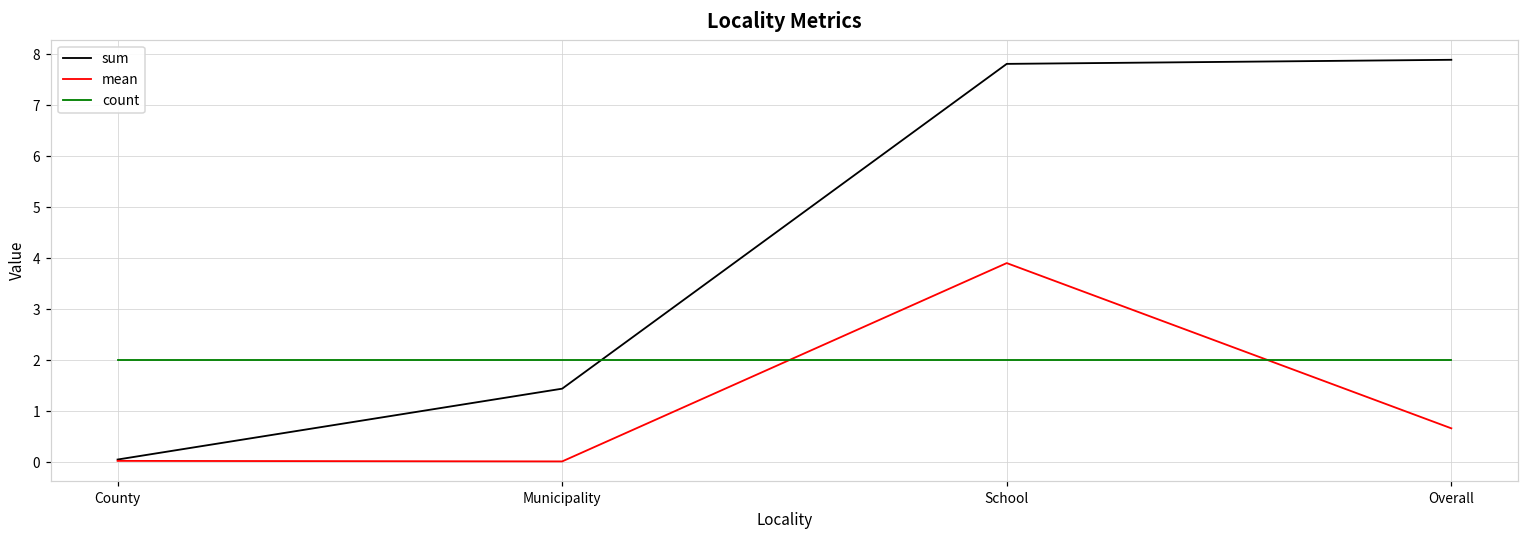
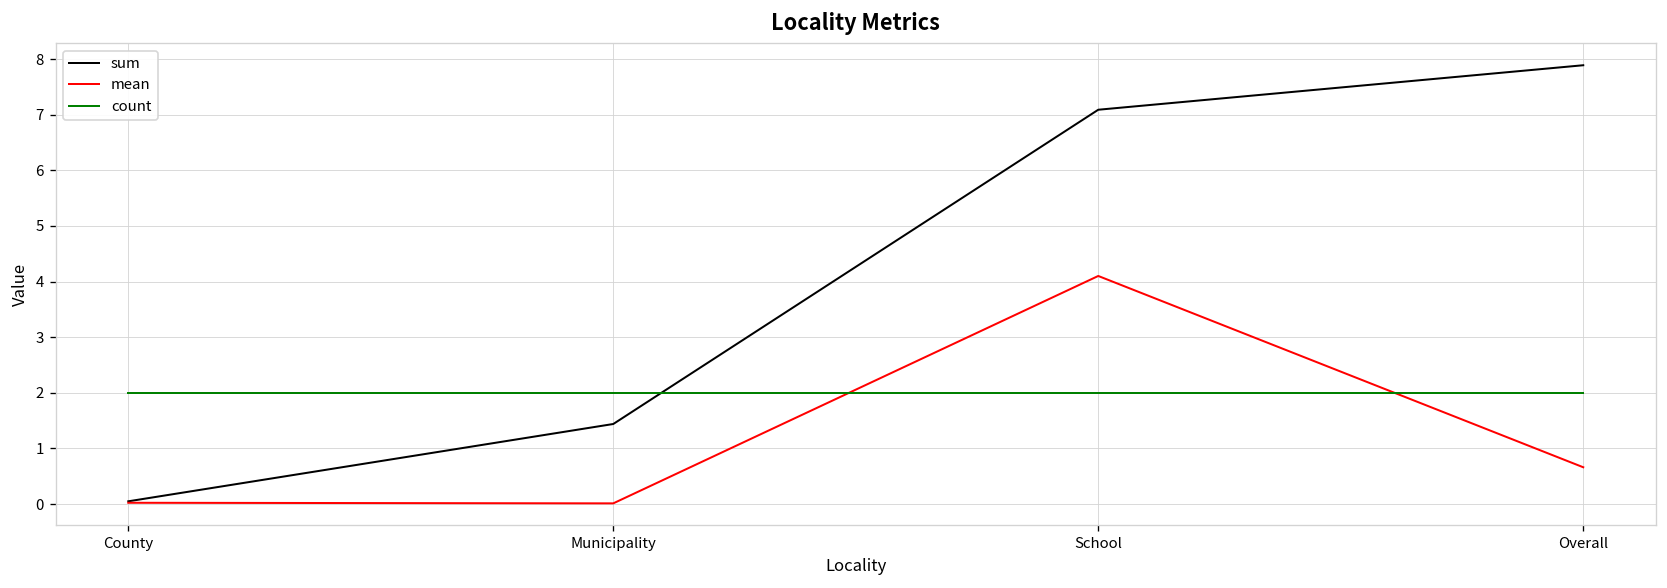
  {
    "sum": {
      "Municipality": 1.4,
-     "School": 7.8,
+     "School": 7.1,
      "Overall": 7.9
    },
    "mean": {
      "Municipality": 0.0,
-     "School": 3.9,
+     "School": 4.1,
      "Overall": 0.7
    },
    "count": {
      "County": 2.0,
      "Municipality": 2.0,
      "School": 2.0,
      "Overall": 2.0
    }
  }
